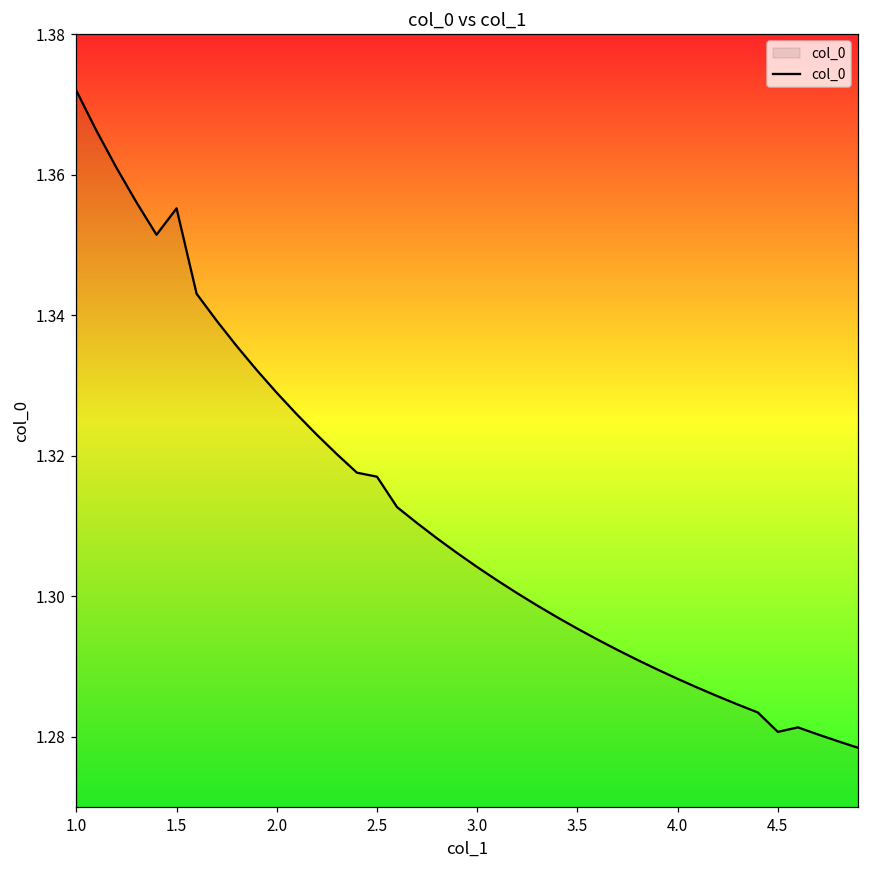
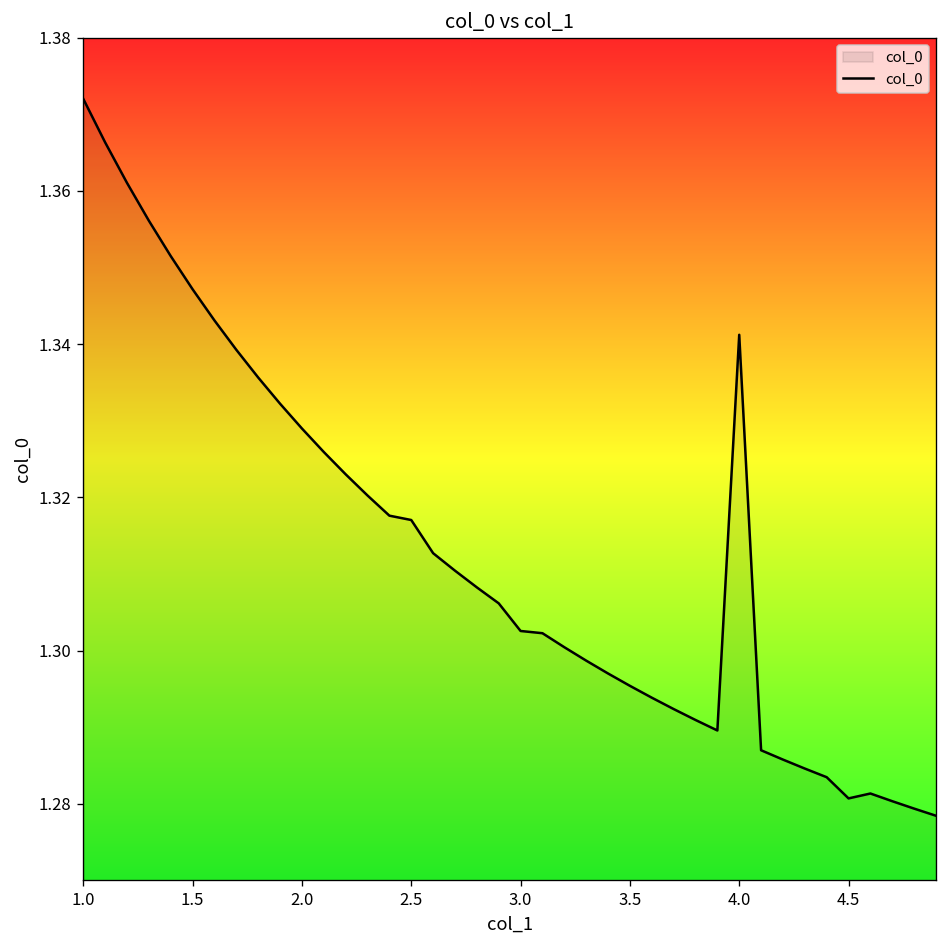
  {
    "1.0": 1.372,
-   "1.5": 1.355,
+   "1.5": 1.347,
    "2.0": 1.329,
    "2.5": 1.317,
-   "3.0": 1.304,
+   "3.0": 1.303,
    "3.5": 1.295,
-   "4.0": 1.288,
+   "4.0": 1.341,
    "4.5": 1.281
  }
